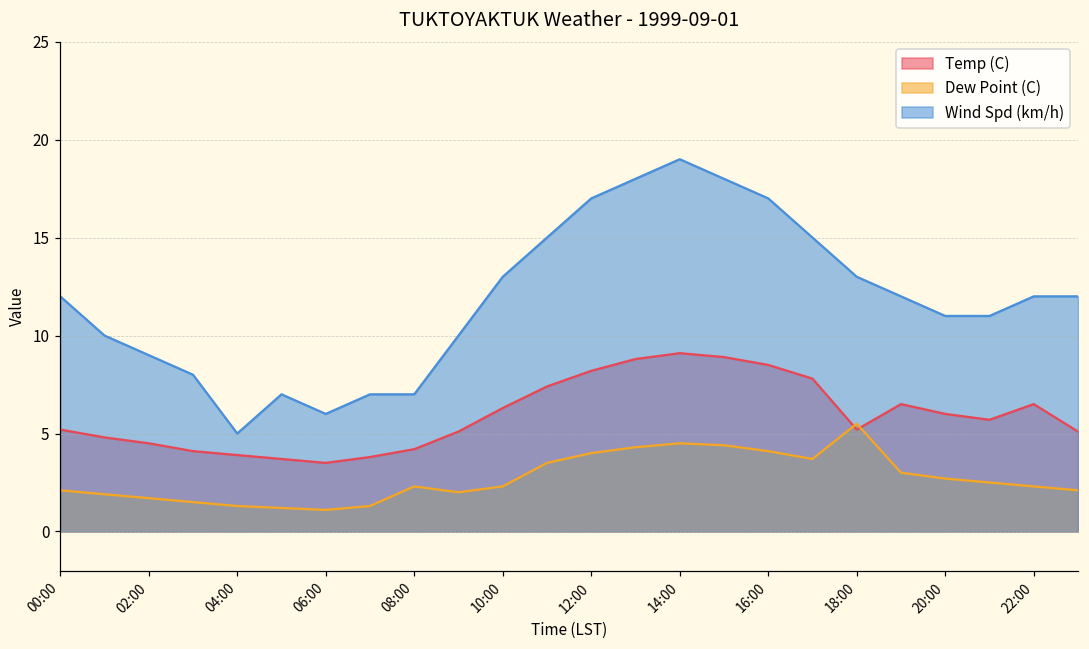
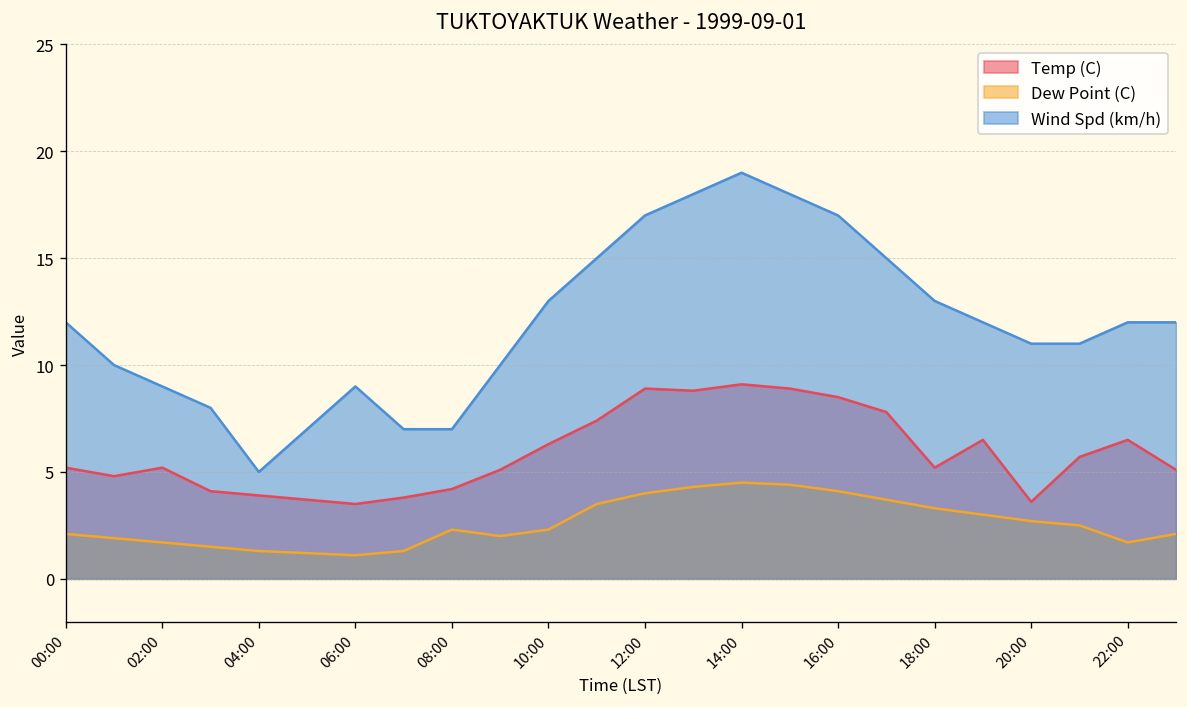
  {
    "Temp (C)": {
      "00:00": 5.2,
-     "02:00": 4.5,
+     "02:00": 5.2,
      "04:00": 3.9,
      "06:00": 3.5,
      "08:00": 4.2,
      "10:00": 6.3,
-     "12:00": 8.2,
+     "12:00": 8.9,
      "14:00": 9.1,
      "16:00": 8.5,
      "18:00": 5.2,
-     "20:00": 6.0,
+     "20:00": 3.6,
      "22:00": 6.5
    },
    "Dew Point (C)": {
      "00:00": 2.1,
      "02:00": 1.7,
      "04:00": 1.3,
      "06:00": 1.1,
      "08:00": 2.3,
      "10:00": 2.3,
      "12:00": 4.0,
      "14:00": 4.5,
      "16:00": 4.1,
-     "18:00": 5.5,
+     "18:00": 3.3,
      "20:00": 2.7,
-     "22:00": 2.3
+     "22:00": 1.7
    },
    "Wind Spd (km/h)": {
      "00:00": 12,
      "02:00": 9,
      "04:00": 5,
-     "06:00": 6,
+     "06:00": 9,
      "08:00": 7,
      "10:00": 13,
      "12:00": 17,
      "14:00": 19,
      "16:00": 17,
      "18:00": 13,
      "20:00": 11,
      "22:00": 12
    }
  }
